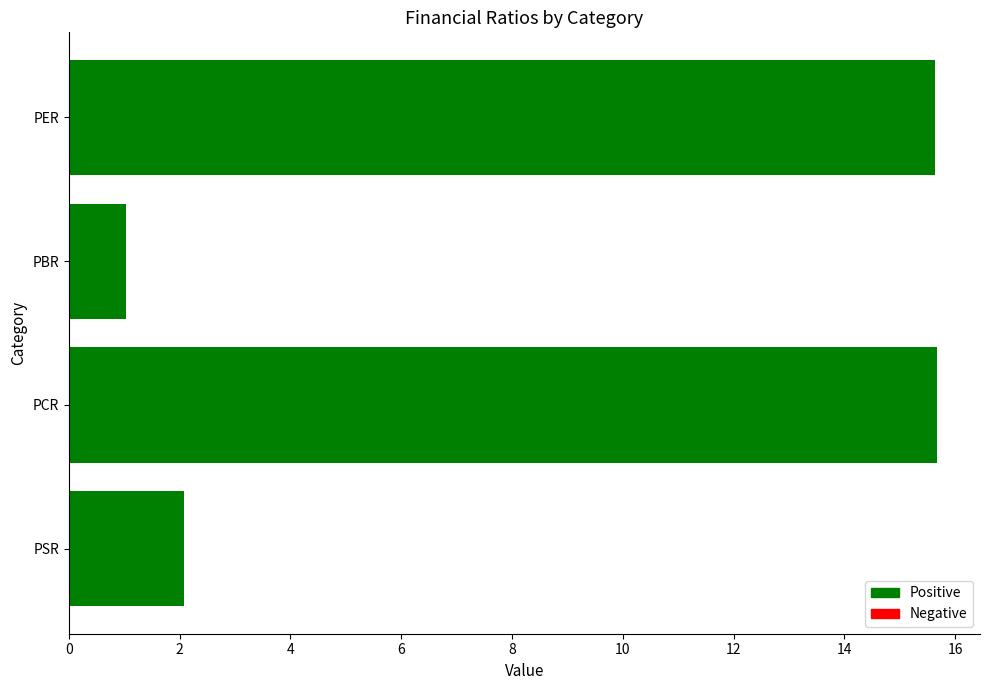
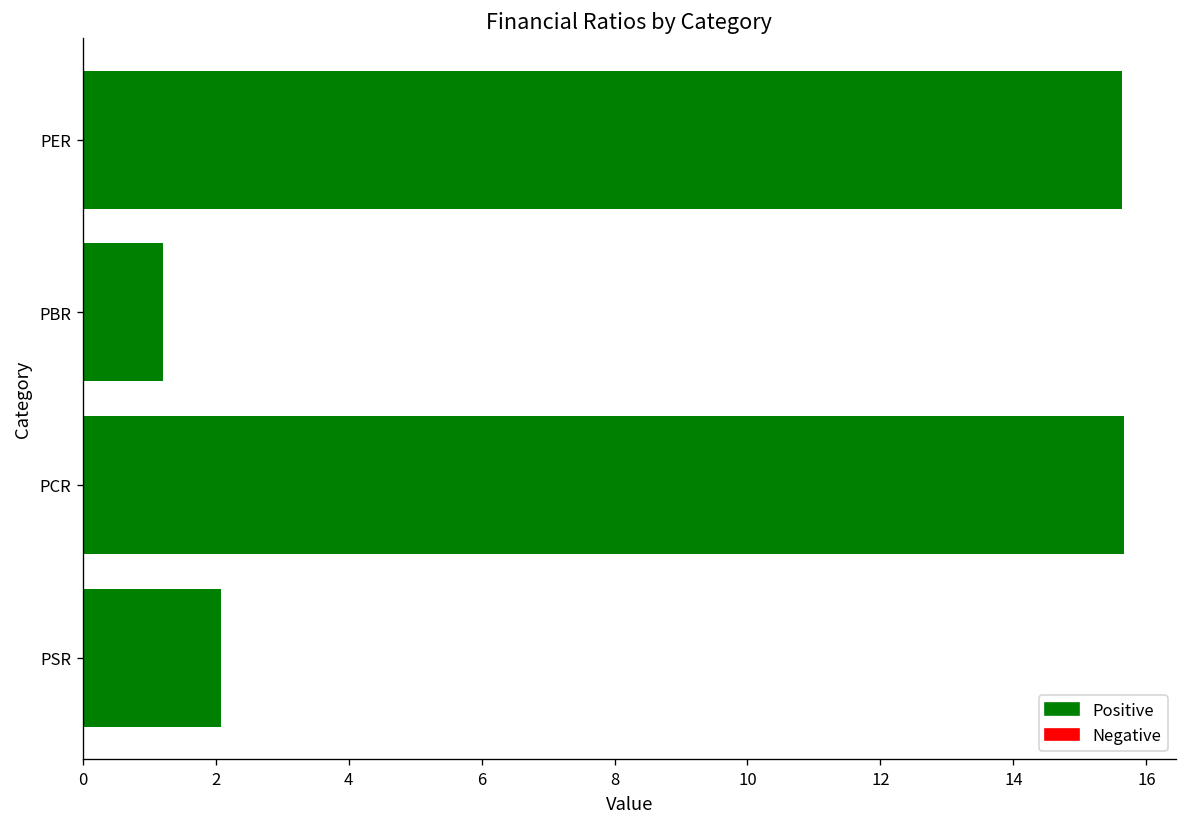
  {
    "PER": 15.6,
-   "PBR": 1.0,
+   "PBR": 1.2,
    "PCR": 15.7,
    "PSR": 2.1
  }
